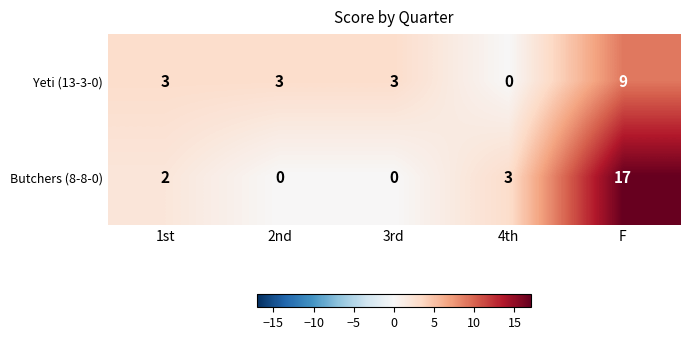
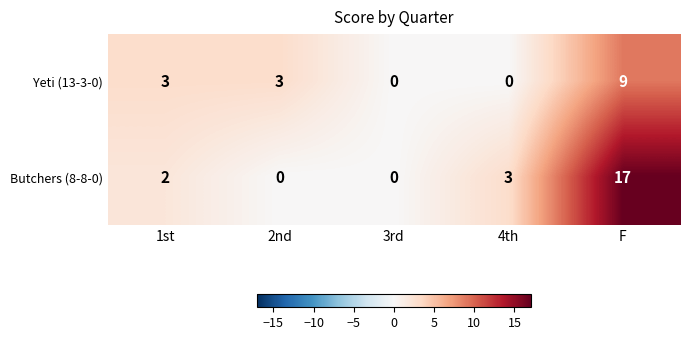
  {
    "Yeti (13-3-0)": {
      "1st": 3,
      "2nd": 3,
-     "3rd": 3,
+     "3rd": 0,
      "4th": 0,
      "F": 9
    },
    "Butchers (8-8-0)": {
      "1st": 2,
      "2nd": 0,
      "3rd": 0,
      "4th": 3,
      "F": 17
    }
  }
